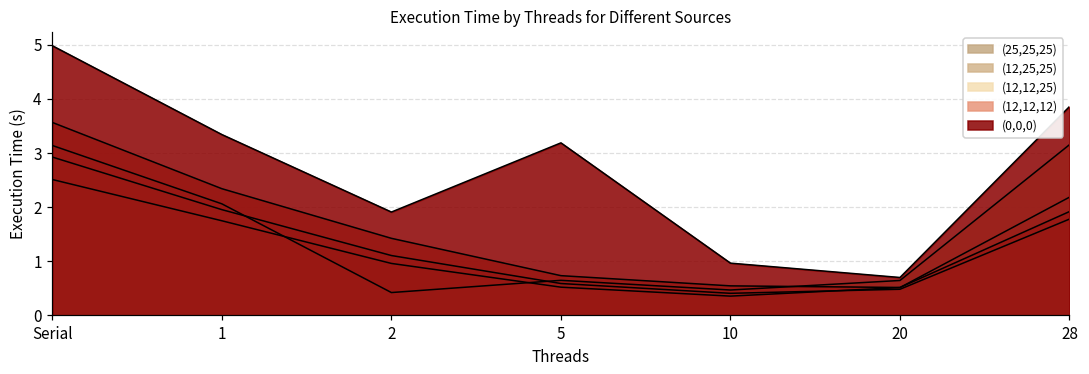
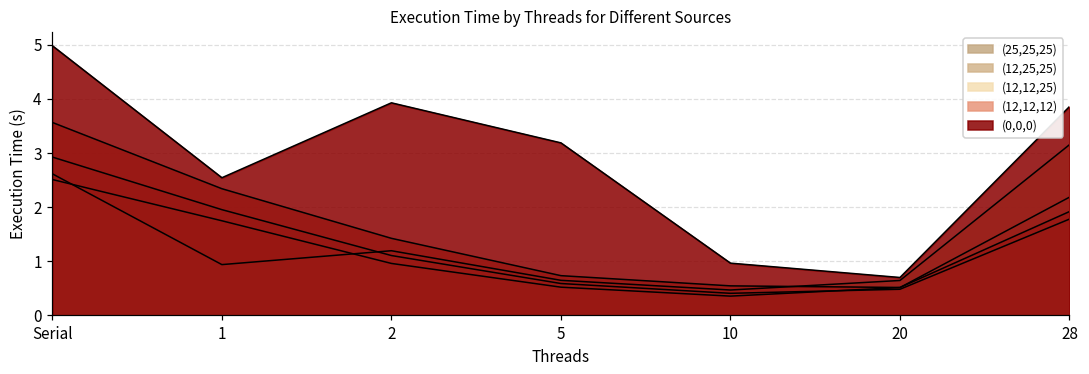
  {
    "(12,12,25)": {
-     "Serial": 3.1,
-     "1": 2.1,
-     "2": 0.4,
+     "Serial": 2.6,
+     "1": 0.9,
+     "2": 1.2,
      "5": 0.6,
      "10": 0.5,
      "20": 0.6,
      "28": 3.2
    },
    "(0,0,0)": {
      "Serial": 5.0,
-     "1": 3.3,
-     "2": 1.9,
+     "1": 2.5,
+     "2": 3.9,
      "5": 3.2,
      "10": 1.0,
      "20": 0.7,
      "28": 3.9
    }
  }
